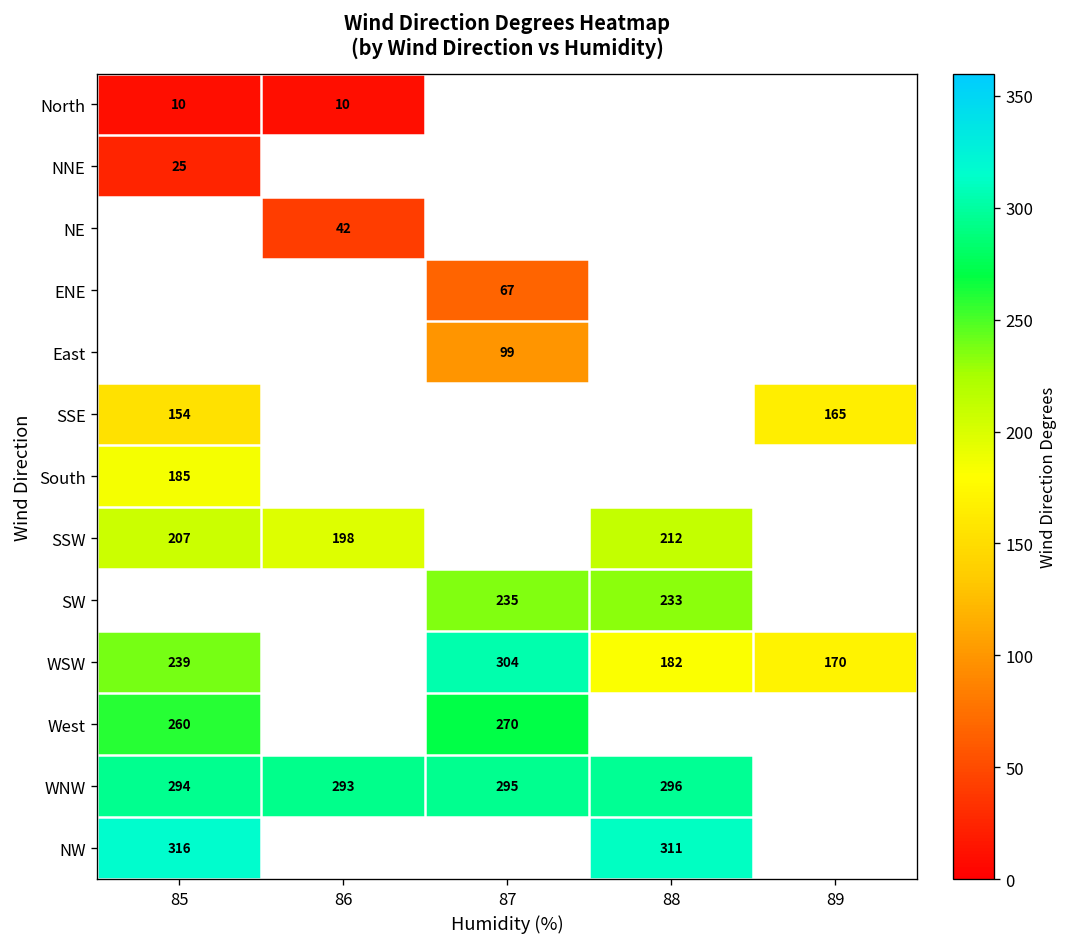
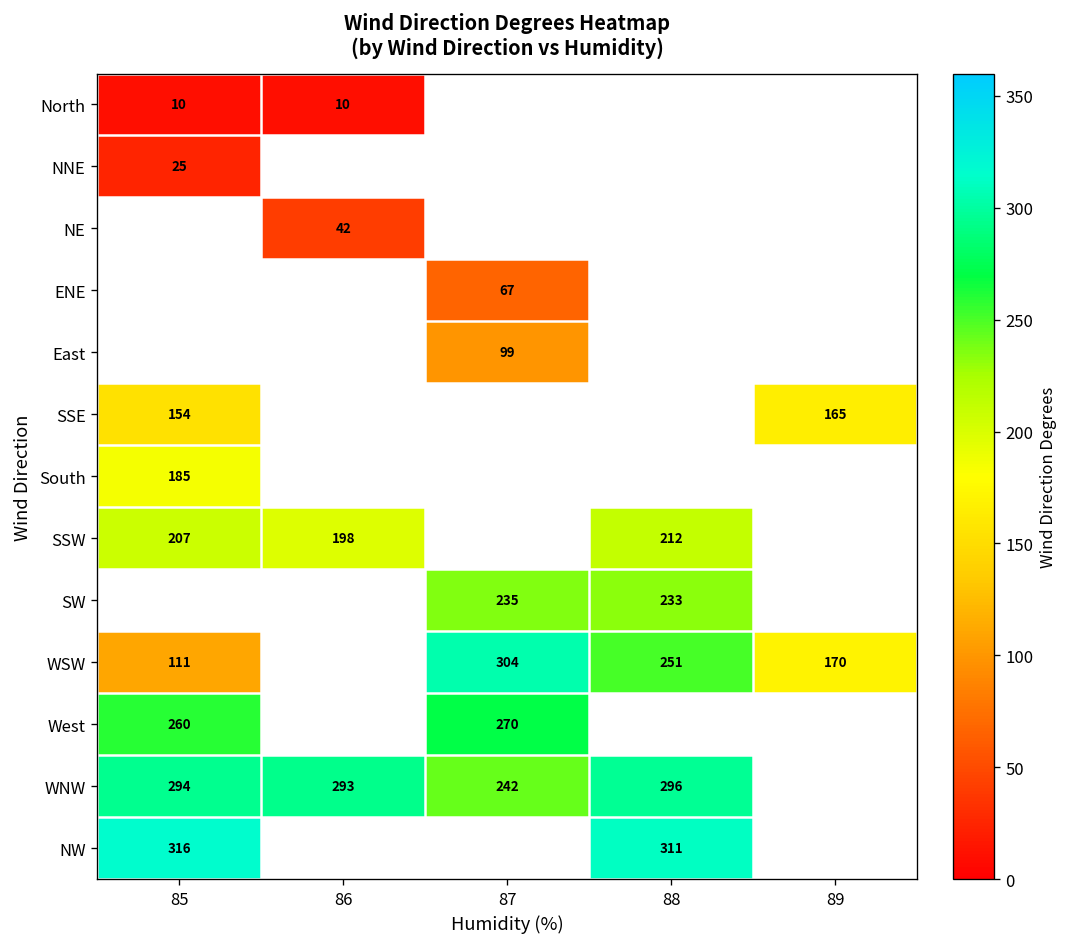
  {
    "North": {
      "85": 10,
      "86": 10
    },
    "NNE": {
      "85": 25
    },
    "NE": {
      "86": 42
    },
    "ENE": {
      "87": 67
    },
    "East": {
      "87": 99
    },
    "SSE": {
      "85": 154,
      "89": 165
    },
    "South": {
      "85": 185
    },
    "SSW": {
      "85": 207,
      "86": 198,
      "88": 212
    },
    "SW": {
      "87": 235,
      "88": 233
    },
    "WSW": {
-     "85": 239,
+     "85": 111,
      "87": 304,
-     "88": 182,
+     "88": 251,
      "89": 170
    },
    "West": {
      "85": 260,
      "87": 270
    },
    "WNW": {
      "85": 294,
      "86": 293,
-     "87": 295,
+     "87": 242,
      "88": 296
    },
    "NW": {
      "85": 316,
      "88": 311
    }
  }
